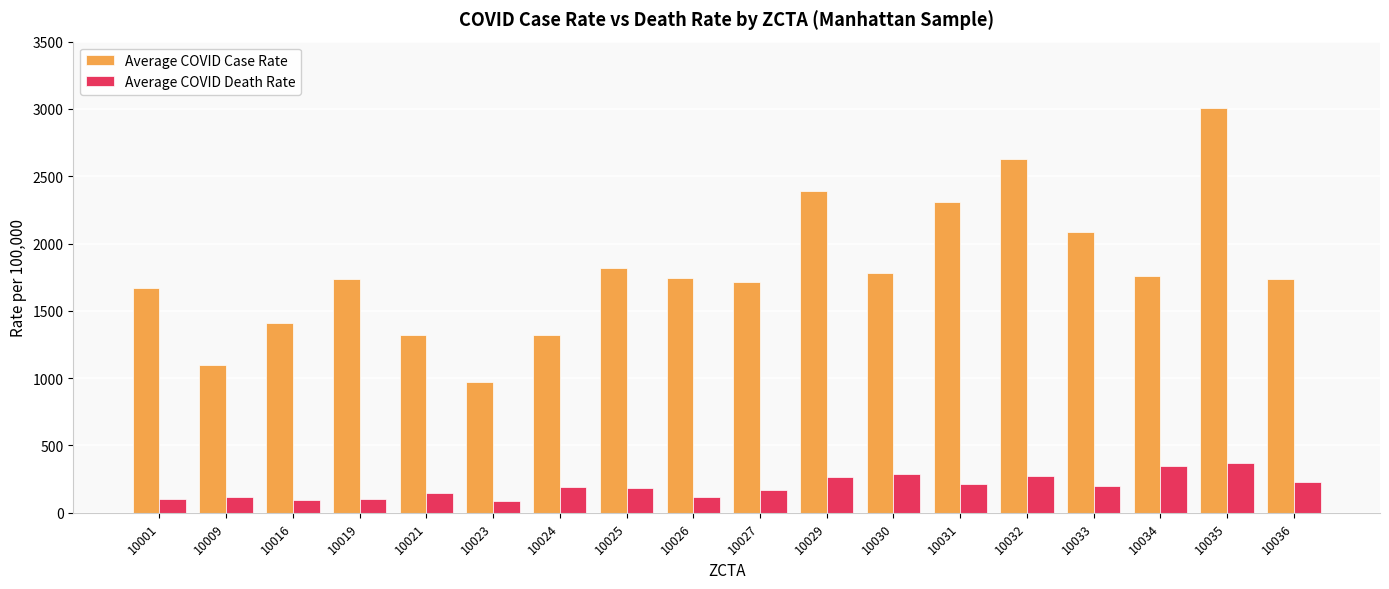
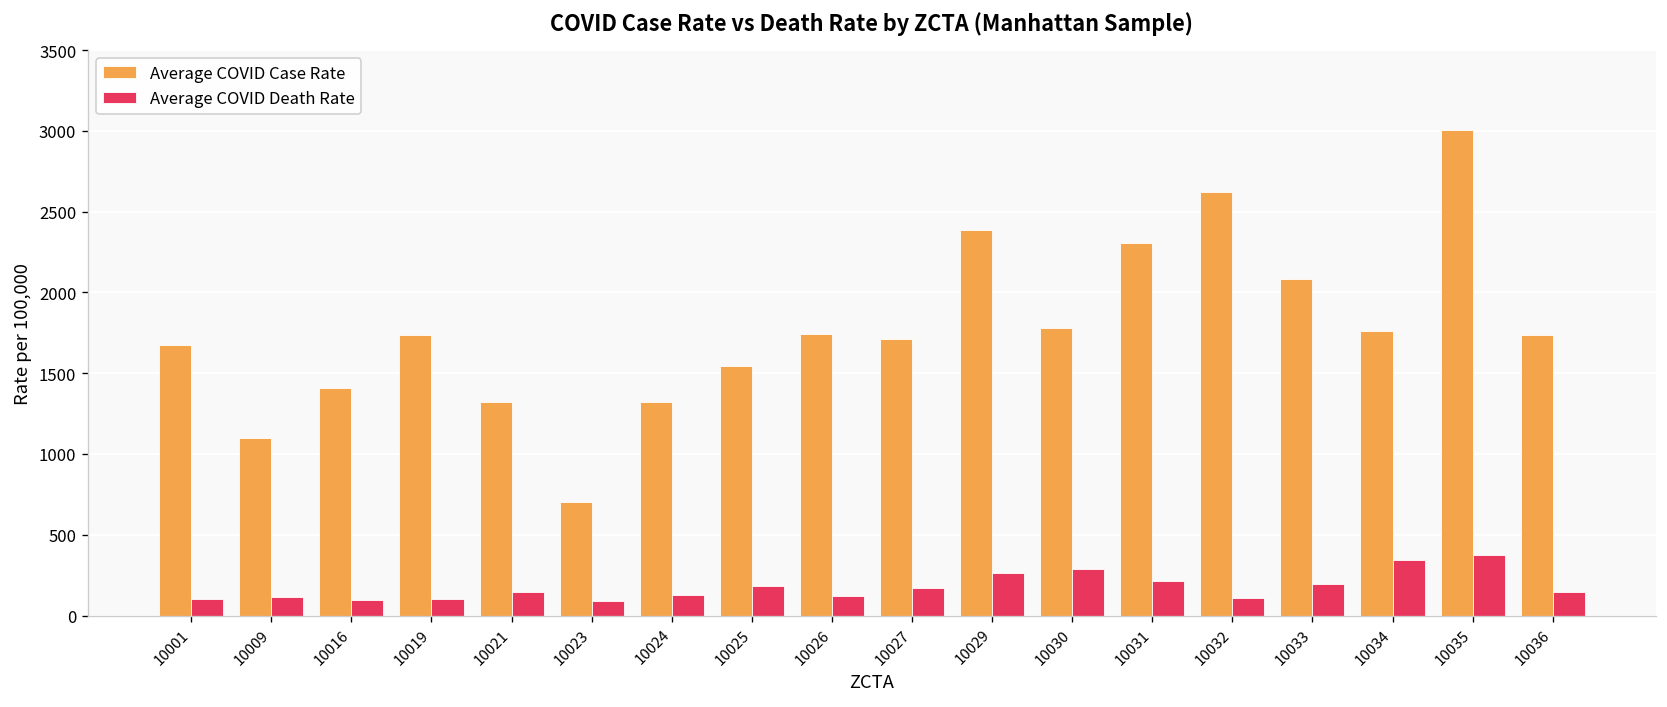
  {
    "Average COVID Case Rate": {
      "10001": 1670,
      "10009": 1100,
      "10016": 1410,
      "10019": 1740,
      "10021": 1320,
-     "10023": 970,
+     "10023": 700,
      "10024": 1320,
-     "10025": 1820,
+     "10025": 1550,
      "10026": 1750,
      "10027": 1710,
      "10029": 2390,
      "10030": 1780,
      "10031": 2310,
      "10032": 2620,
      "10033": 2080,
      "10034": 1760,
      "10035": 3010,
      "10036": 1740
    },
    "Average COVID Death Rate": {
      "10001": 100,
      "10009": 120,
      "10016": 90,
      "10019": 100,
      "10021": 150,
      "10023": 90,
-     "10024": 190,
+     "10024": 130,
      "10025": 190,
      "10026": 120,
      "10027": 170,
      "10029": 260,
      "10030": 290,
      "10031": 210,
-     "10032": 270,
+     "10032": 110,
      "10033": 200,
      "10034": 340,
      "10035": 370,
-     "10036": 230
+     "10036": 140
    }
  }
